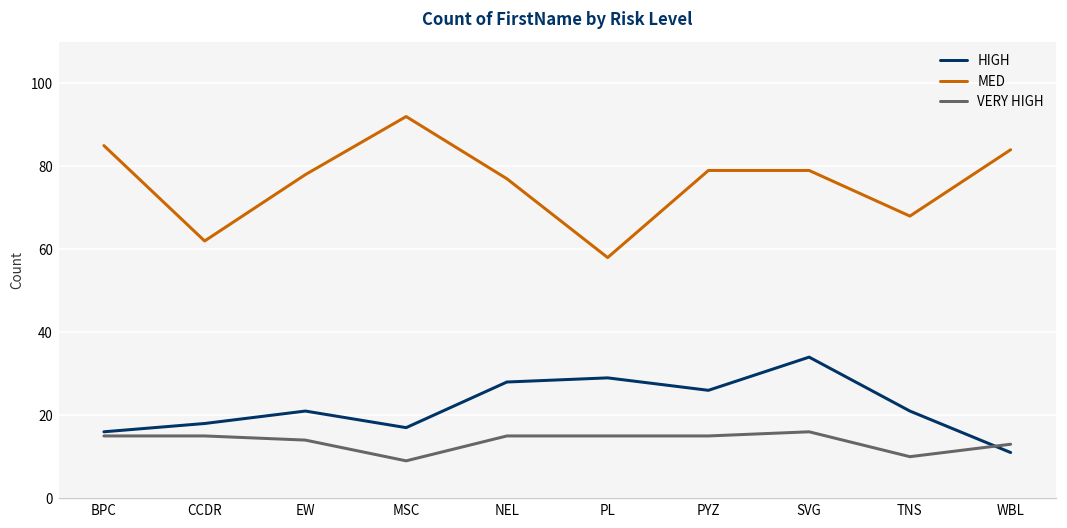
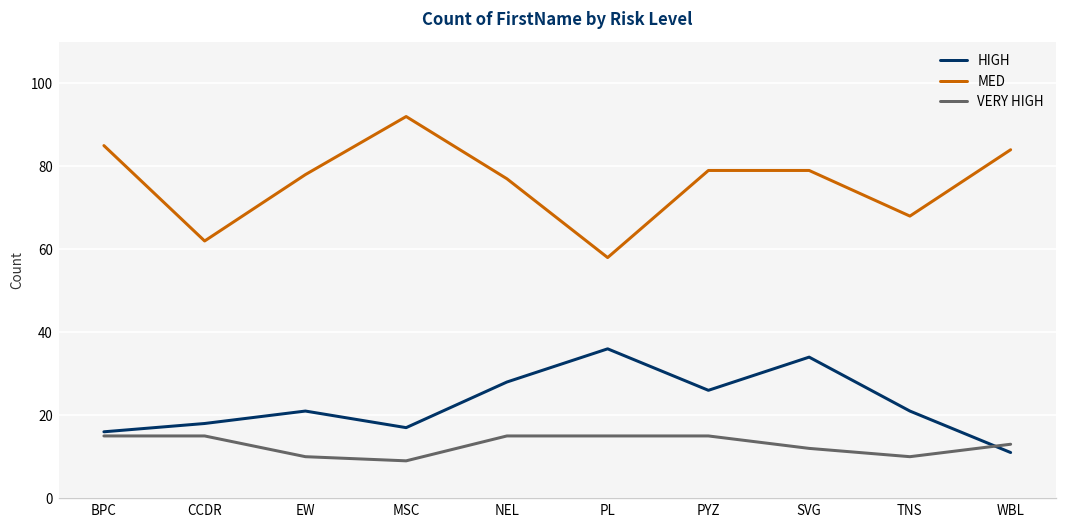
  {
    "HIGH": {
      "BPC": 16,
      "CCDR": 18,
      "EW": 21,
      "MSC": 17,
      "NEL": 28,
-     "PL": 29,
+     "PL": 36,
      "PYZ": 26,
      "SVG": 34,
      "TNS": 21,
      "WBL": 11
    },
    "MED": {
      "BPC": 85,
      "CCDR": 62,
      "EW": 78,
      "MSC": 92,
      "NEL": 77,
      "PL": 58,
      "PYZ": 79,
      "SVG": 79,
      "TNS": 68,
      "WBL": 84
    },
    "VERY HIGH": {
      "BPC": 15,
      "CCDR": 15,
-     "EW": 14,
+     "EW": 10,
      "MSC": 9,
      "NEL": 15,
      "PL": 15,
      "PYZ": 15,
-     "SVG": 16,
+     "SVG": 12,
      "TNS": 10,
      "WBL": 13
    }
  }
